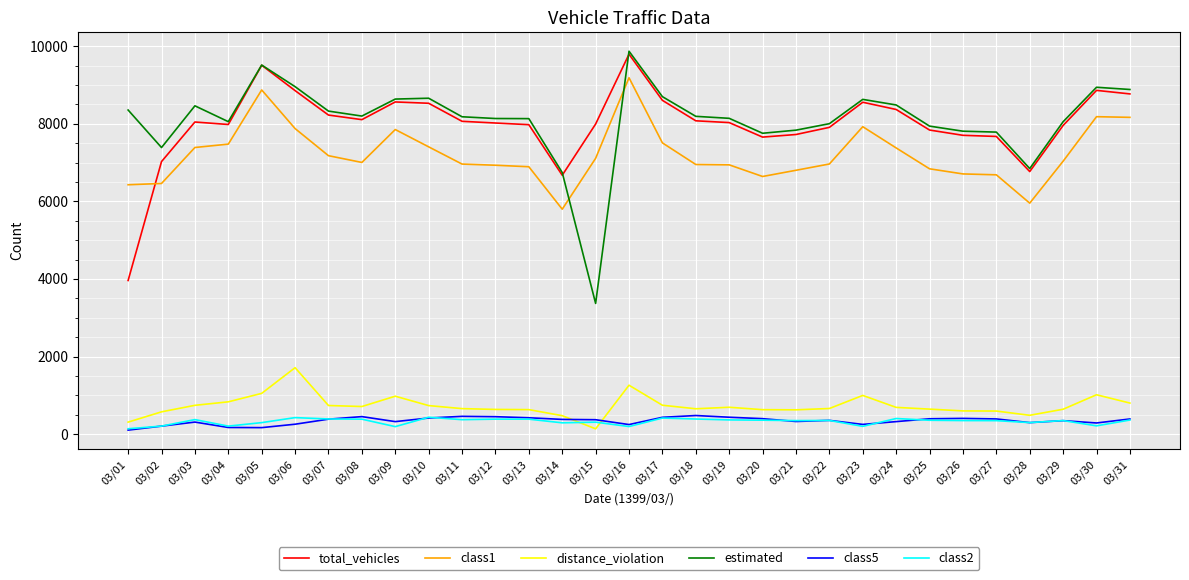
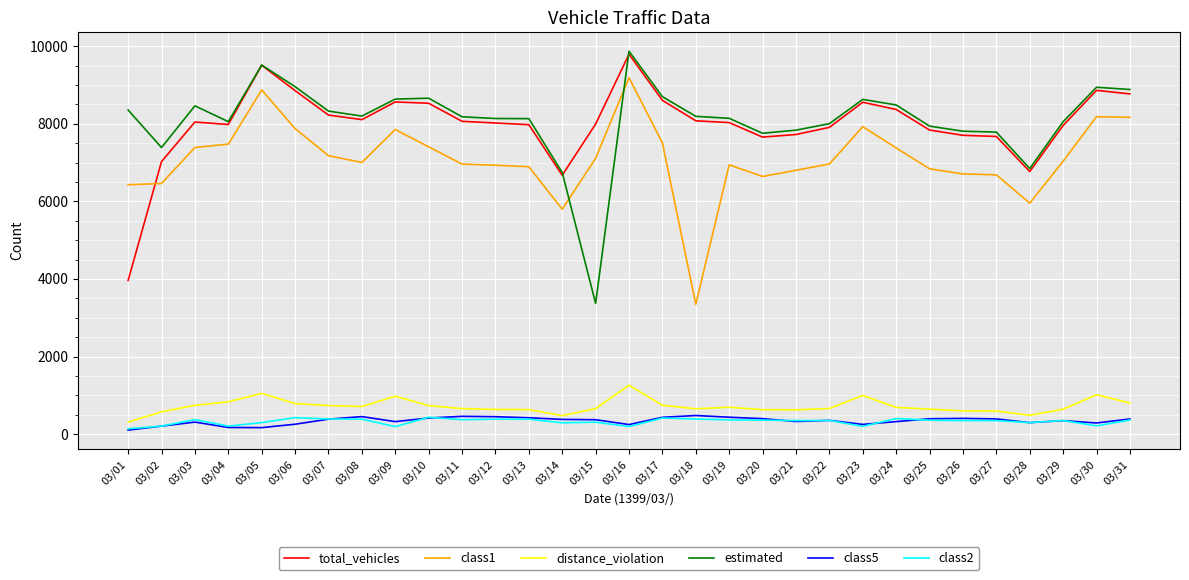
  {
    "total_vehicles": {
      "03/01": 4000,
      "03/02": 7000,
      "03/03": 8000,
      "03/04": 8000,
      "03/06": 8900,
      "03/07": 8200,
      "03/08": 8100,
      "03/09": 8600,
      "03/10": 8500,
      "03/11": 8100,
      "03/12": 8000,
      "03/13": 8000,
      "03/14": 6700,
      "03/15": 8000,
      "03/16": 9800,
      "03/17": 8600,
      "03/18": 8100,
      "03/19": 8000,
      "03/20": 7700,
      "03/21": 7700,
      "03/22": 7900,
      "03/23": 8600,
      "03/24": 8400,
      "03/25": 7800,
      "03/26": 7700,
      "03/27": 7700,
      "03/28": 6800,
      "03/29": 8000,
      "03/30": 8900,
      "03/31": 8800
    },
    "class1": {
      "03/01": 6400,
      "03/02": 6500,
      "03/03": 7400,
      "03/04": 7500,
      "03/05": 8900,
      "03/06": 7900,
      "03/07": 7200,
      "03/08": 7000,
      "03/09": 7900,
      "03/10": 7400,
      "03/11": 7000,
      "03/12": 6900,
      "03/13": 6900,
      "03/14": 5800,
      "03/15": 7100,
      "03/16": 9200,
      "03/17": 7500,
-     "03/18": 6900,
+     "03/18": 3300,
      "03/19": 6900,
      "03/20": 6600,
      "03/21": 6800,
      "03/22": 7000,
      "03/23": 7900,
      "03/24": 7400,
      "03/25": 6800,
      "03/26": 6700,
      "03/27": 6700,
      "03/28": 6000,
      "03/29": 7000,
      "03/30": 8200,
      "03/31": 8200
    },
    "distance_violation": {
      "03/01": 300,
      "03/02": 600,
      "03/03": 700,
      "03/04": 800,
      "03/05": 1100,
-     "03/06": 1700,
+     "03/06": 800,
      "03/07": 700,
      "03/08": 700,
      "03/09": 1000,
      "03/10": 700,
      "03/11": 700,
      "03/12": 600,
      "03/13": 600,
      "03/14": 500,
-     "03/15": 100,
+     "03/15": 700,
      "03/16": 1300,
      "03/17": 700,
      "03/18": 700,
      "03/19": 700,
      "03/20": 600,
      "03/21": 600,
      "03/22": 700,
      "03/23": 1000,
      "03/24": 700,
      "03/25": 600,
      "03/26": 600,
      "03/27": 600,
      "03/28": 500,
      "03/29": 600,
      "03/30": 1000,
      "03/31": 800
    },
    "estimated": {
      "03/01": 8400,
      "03/02": 7400,
      "03/03": 8500,
      "03/04": 8100,
      "03/06": 9000,
      "03/07": 8300,
      "03/08": 8200,
      "03/09": 8600,
      "03/10": 8700,
      "03/11": 8200,
      "03/12": 8100,
      "03/13": 8100,
      "03/14": 6700,
      "03/15": 3400,
      "03/16": 9900,
      "03/17": 8700,
      "03/18": 8200,
      "03/19": 8100,
      "03/20": 7800,
      "03/21": 7800,
      "03/22": 8000,
      "03/23": 8600,
      "03/24": 8500,
      "03/25": 7900,
      "03/26": 7800,
      "03/27": 7800,
      "03/28": 6800,
      "03/29": 8100,
      "03/30": 8900,
      "03/31": 8900
    },
    "class5": {
      "03/05": 200,
      "03/06": 300,
      "03/09": 300,
      "03/11": 500,
      "03/14": 400,
      "03/18": 500,
      "03/19": 400,
      "03/24": 300,
      "03/30": 300
    },
    "class2": {
      "03/05": 300,
      "03/06": 400,
      "03/09": 200,
      "03/11": 400,
      "03/14": 300,
      "03/18": 400,
      "03/19": 400,
      "03/24": 400,
      "03/30": 200
    }
  }
